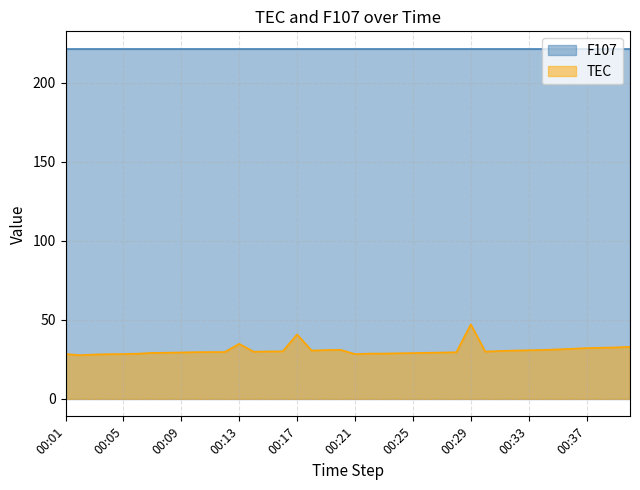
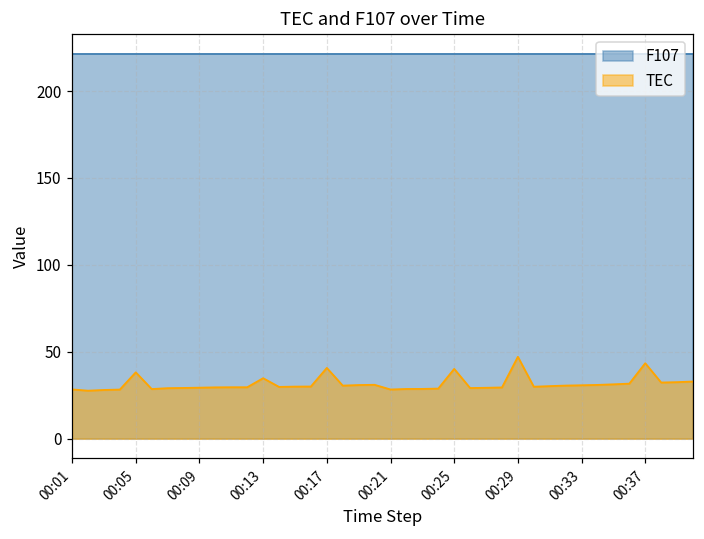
  {
    "F107": {
      "00:01": 222,
      "00:05": 222,
      "00:09": 222,
      "00:13": 222,
      "00:17": 222,
      "00:21": 222,
      "00:25": 222,
      "00:29": 222,
      "00:33": 222
    },
    "TEC": {
      "00:01": 28,
-     "00:05": 28,
+     "00:05": 38,
      "00:09": 29,
      "00:13": 35,
      "00:17": 41,
      "00:21": 28,
-     "00:25": 29,
+     "00:25": 40,
      "00:29": 47,
      "00:33": 31,
-     "00:37": 32
+     "00:37": 43
    }
  }
